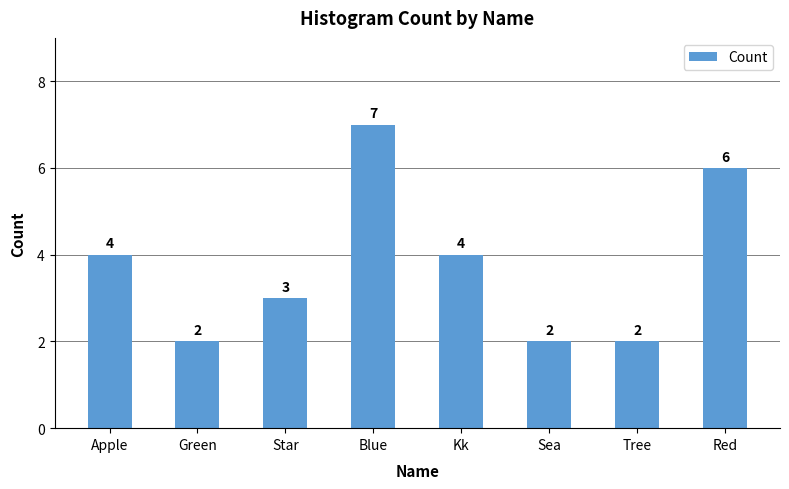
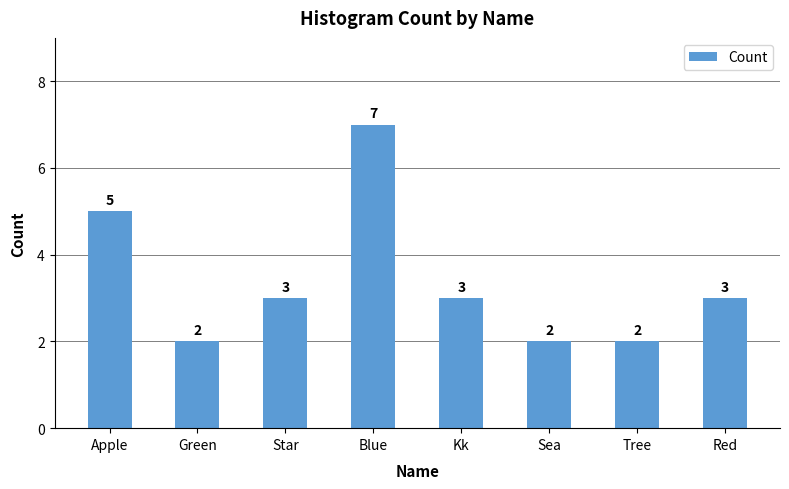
  {
-   "Apple": 4,
+   "Apple": 5,
    "Green": 2,
    "Star": 3,
    "Blue": 7,
-   "Kk": 4,
+   "Kk": 3,
    "Sea": 2,
    "Tree": 2,
-   "Red": 6
+   "Red": 3
  }
